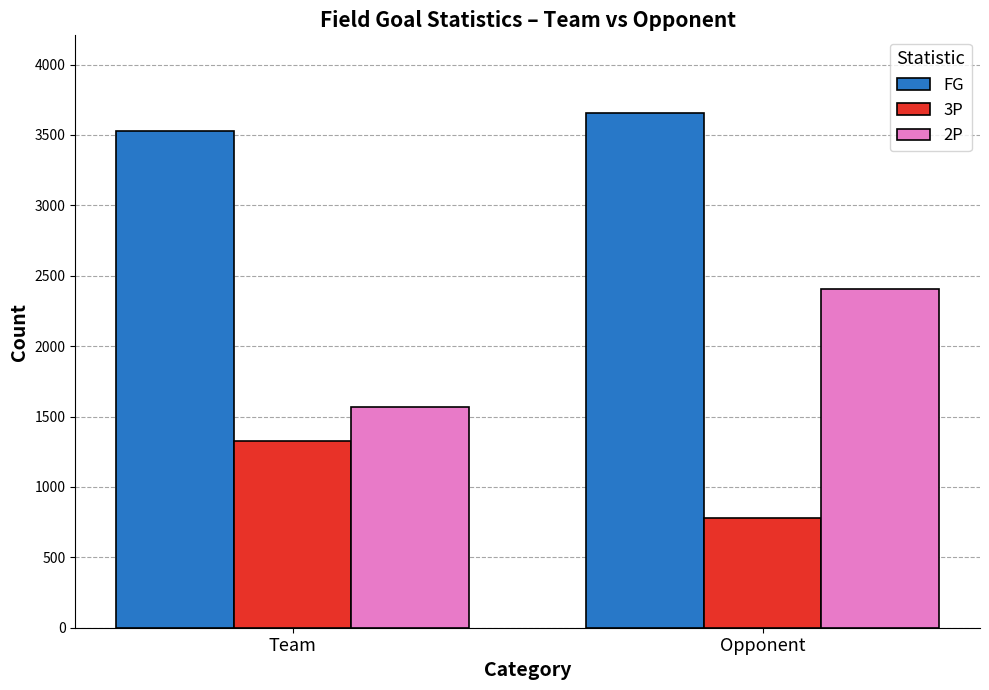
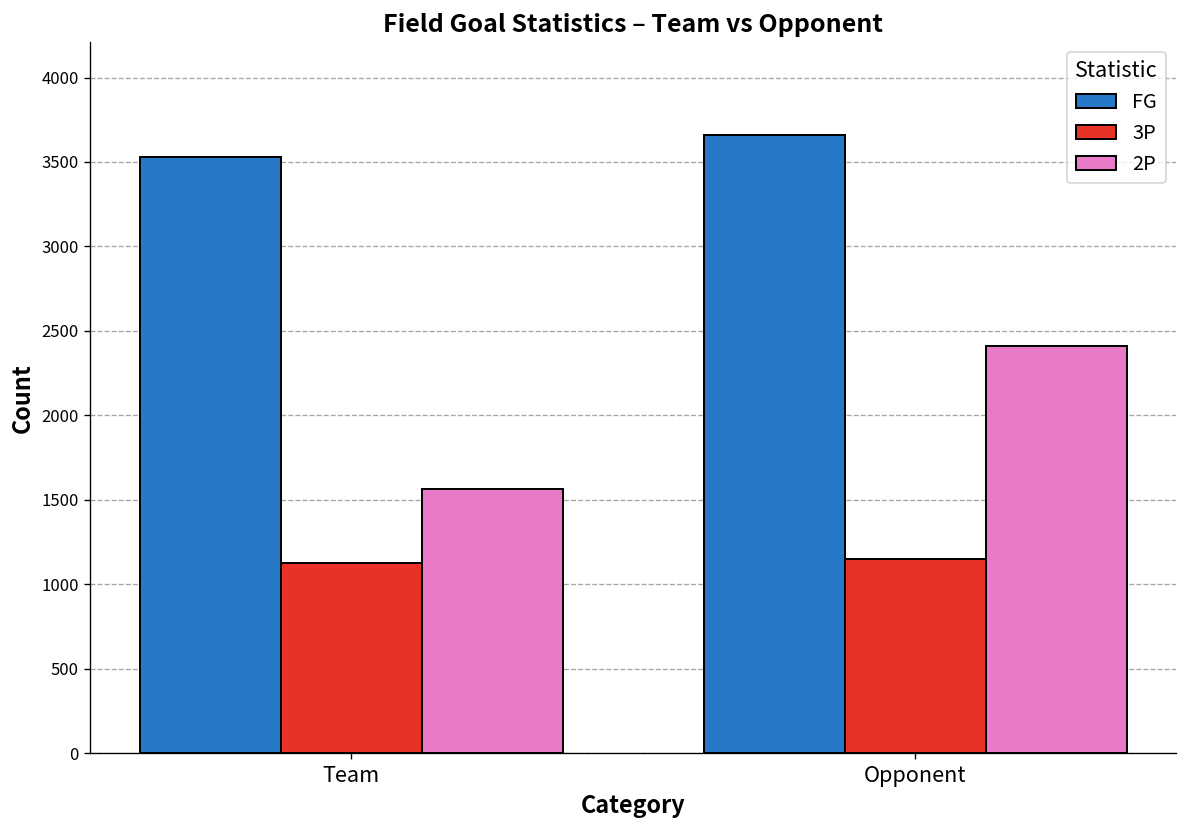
  {
    "FG": {
      "Team": 3530,
      "Opponent": 3660
    },
    "3P": {
-     "Team": 1330,
-     "Opponent": 780
+     "Team": 1130,
+     "Opponent": 1150
    },
    "2P": {
      "Team": 1570,
      "Opponent": 2410
    }
  }
